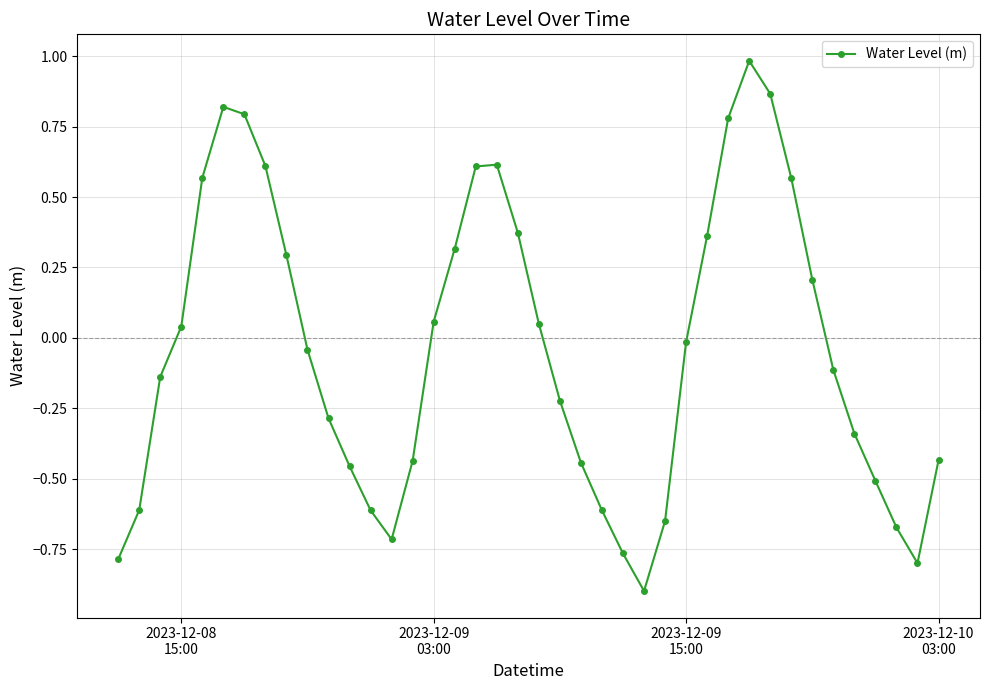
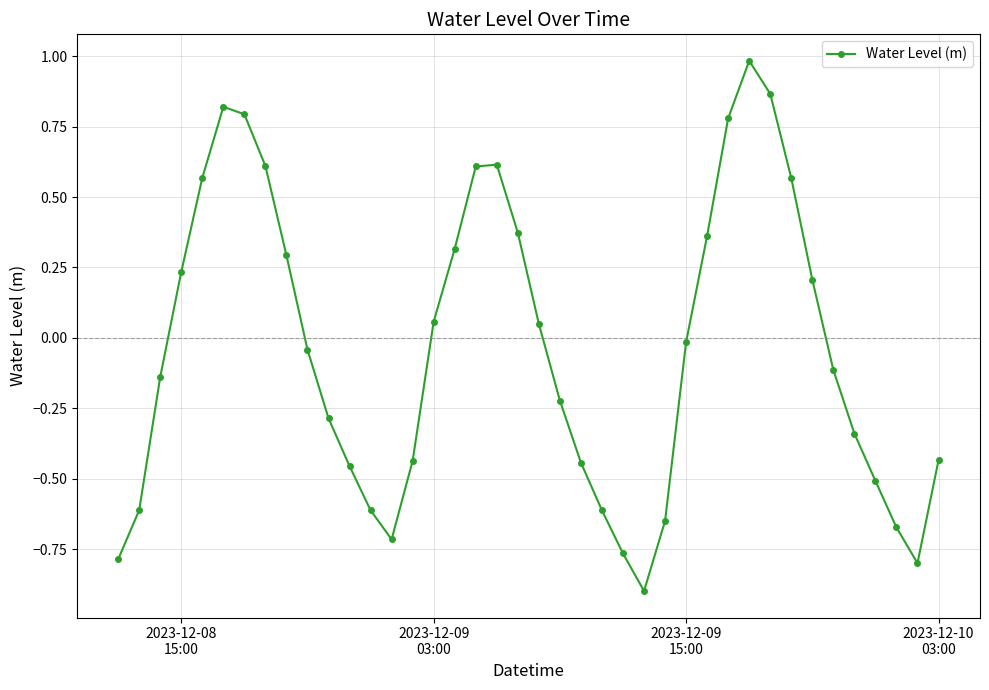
  {
-   "2023-12-08 15:00": 0.04,
+   "2023-12-08 15:00": 0.23,
    "2023-12-09 03:00": 0.06,
    "2023-12-09 15:00": -0.01,
    "2023-12-10 03:00": -0.43
  }
